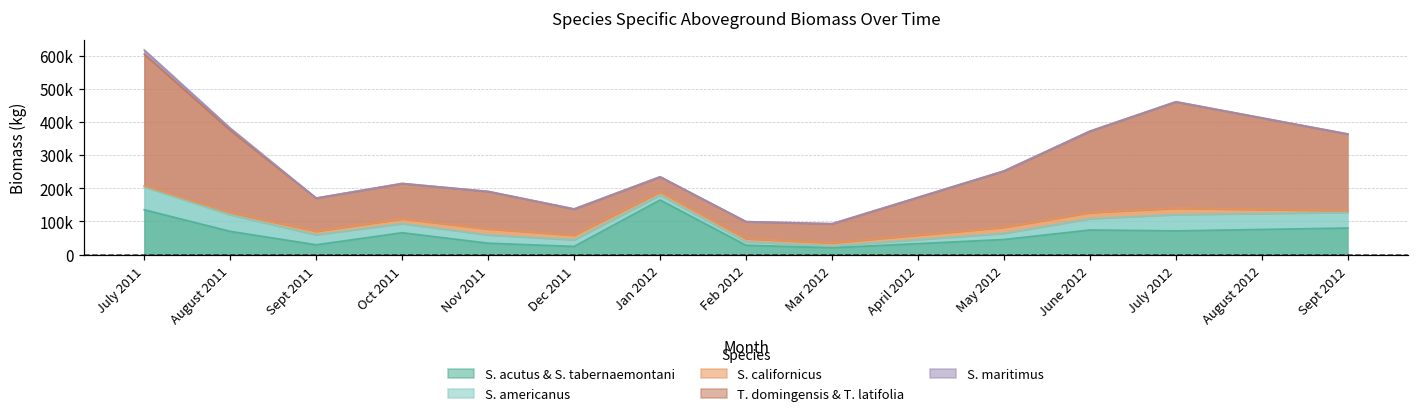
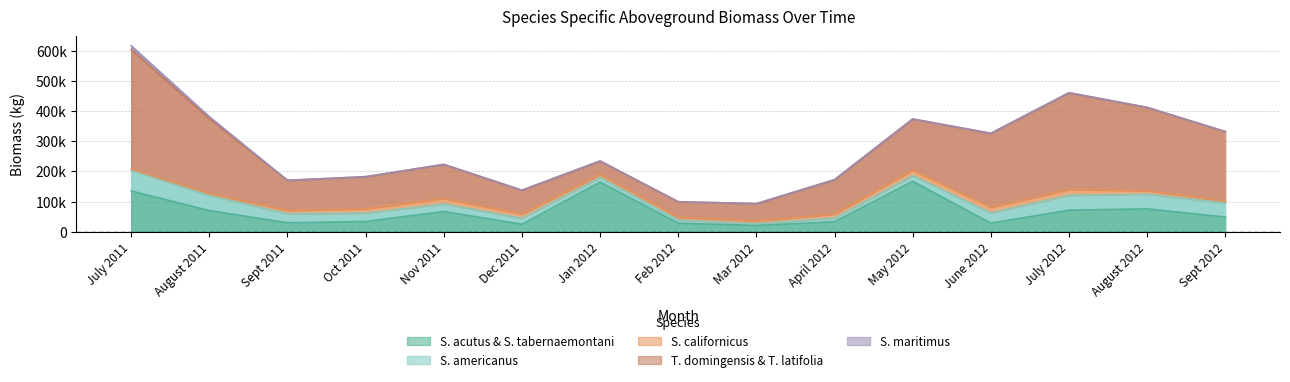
  {
    "S. acutus & S. tabernaemontani": {
      "July 2011": 140000,
      "August 2011": 70000,
      "Sept 2011": 30000,
-     "Oct 2011": 70000,
-     "Nov 2011": 30000,
+     "Oct 2011": 30000,
+     "Nov 2011": 70000,
      "Dec 2011": 20000,
      "Jan 2012": 160000,
      "Feb 2012": 30000,
      "April 2012": 30000,
-     "May 2012": 50000,
-     "June 2012": 70000,
+     "May 2012": 170000,
+     "June 2012": 30000,
      "July 2012": 70000,
      "August 2012": 80000,
-     "Sept 2012": 80000
+     "Sept 2012": 50000
    }
  }
